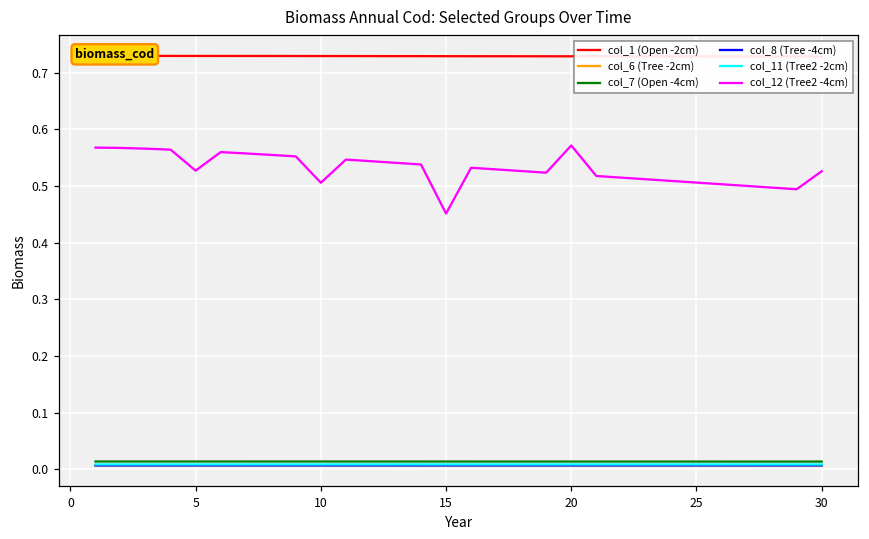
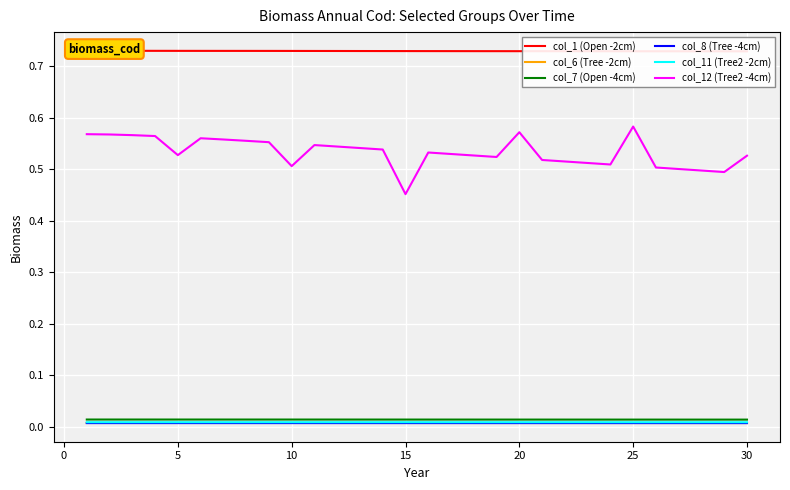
  {
    "col_1 (Open -2cm)": {
      "5": 0.73,
      "10": 0.73,
      "15": 0.73,
      "20": 0.73
    },
    "col_7 (Open -4cm)": {
      "5": 0.01,
      "10": 0.01,
      "15": 0.01,
      "20": 0.01,
      "25": 0.01,
      "30": 0.01
    },
    "col_12 (Tree2 -4cm)": {
      "5": 0.53,
      "10": 0.51,
      "15": 0.45,
      "20": 0.57,
-     "25": 0.51,
+     "25": 0.58,
      "30": 0.53
    }
  }
